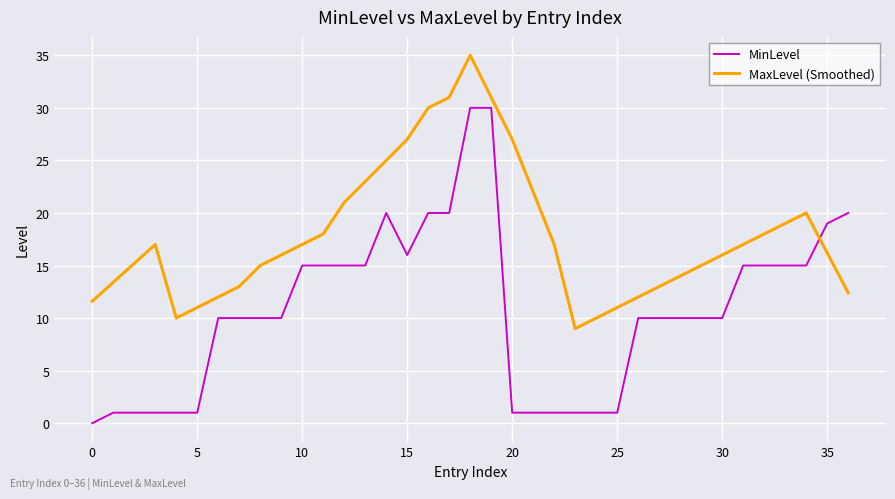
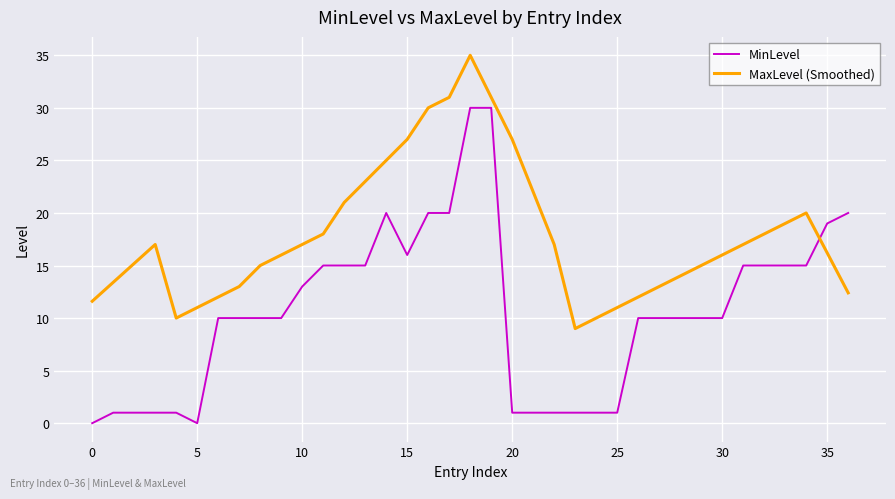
  {
    "MinLevel": {
      "0": 0,
-     "5": 1,
-     "10": 15,
+     "5": 0,
+     "10": 13,
      "15": 16,
      "20": 1,
      "25": 1,
      "30": 10,
      "35": 19
    },
    "MaxLevel (Smoothed)": {
      "0": 11.6,
      "5": 11,
      "10": 17,
      "15": 27,
      "20": 27,
      "25": 11,
      "30": 16,
      "35": 16
    }
  }
